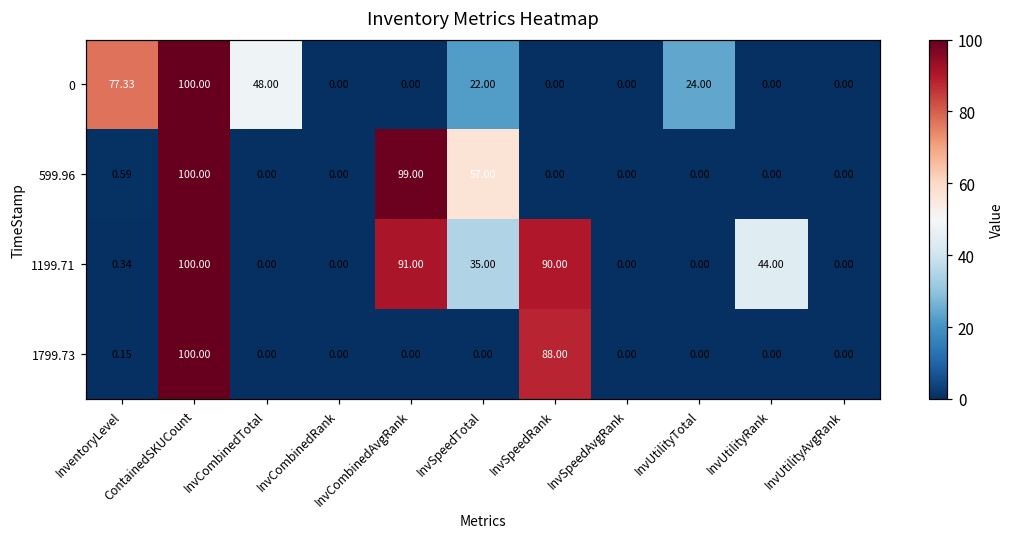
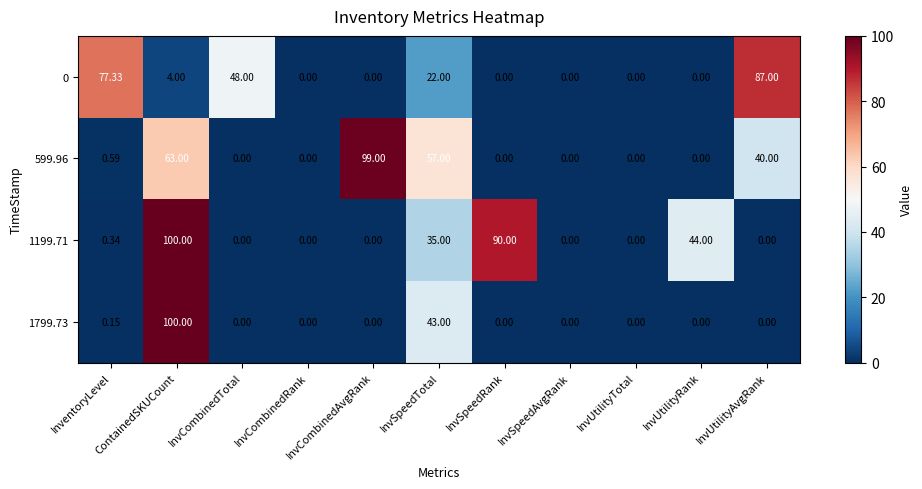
  {
    "0": {
      "InventoryLevel": 77.33,
-     "ContainedSKUCount": 100.00,
+     "ContainedSKUCount": 4.00,
      "InvCombinedTotal": 48.00,
      "InvCombinedRank": 0.00,
      "InvCombinedAvgRank": 0.00,
      "InvSpeedTotal": 22.00,
      "InvSpeedRank": 0.00,
      "InvSpeedAvgRank": 0.00,
-     "InvUtilityTotal": 24.00,
+     "InvUtilityTotal": 0.00,
      "InvUtilityRank": 0.00,
-     "InvUtilityAvgRank": 0.00
+     "InvUtilityAvgRank": 87.00
    },
    "599.96": {
      "InventoryLevel": 0.59,
-     "ContainedSKUCount": 100.00,
+     "ContainedSKUCount": 63.00,
      "InvCombinedTotal": 0.00,
      "InvCombinedRank": 0.00,
      "InvCombinedAvgRank": 99.00,
      "InvSpeedRank": 0.00,
      "InvSpeedAvgRank": 0.00,
      "InvUtilityTotal": 0.00,
      "InvUtilityRank": 0.00,
-     "InvUtilityAvgRank": 0.00
+     "InvUtilityAvgRank": 40.00
    },
    "1199.71": {
      "InventoryLevel": 0.34,
      "ContainedSKUCount": 100.00,
      "InvCombinedTotal": 0.00,
      "InvCombinedRank": 0.00,
-     "InvCombinedAvgRank": 91.00,
+     "InvCombinedAvgRank": 0.00,
      "InvSpeedTotal": 35.00,
      "InvSpeedRank": 90.00,
      "InvSpeedAvgRank": 0.00,
      "InvUtilityTotal": 0.00,
      "InvUtilityRank": 44.00,
      "InvUtilityAvgRank": 0.00
    },
    "1799.73": {
      "InventoryLevel": 0.15,
      "ContainedSKUCount": 100.00,
      "InvCombinedTotal": 0.00,
      "InvCombinedRank": 0.00,
      "InvCombinedAvgRank": 0.00,
-     "InvSpeedTotal": 0.00,
-     "InvSpeedRank": 88.00,
+     "InvSpeedTotal": 43.00,
+     "InvSpeedRank": 0.00,
      "InvSpeedAvgRank": 0.00,
      "InvUtilityTotal": 0.00,
      "InvUtilityRank": 0.00,
      "InvUtilityAvgRank": 0.00
    }
  }
